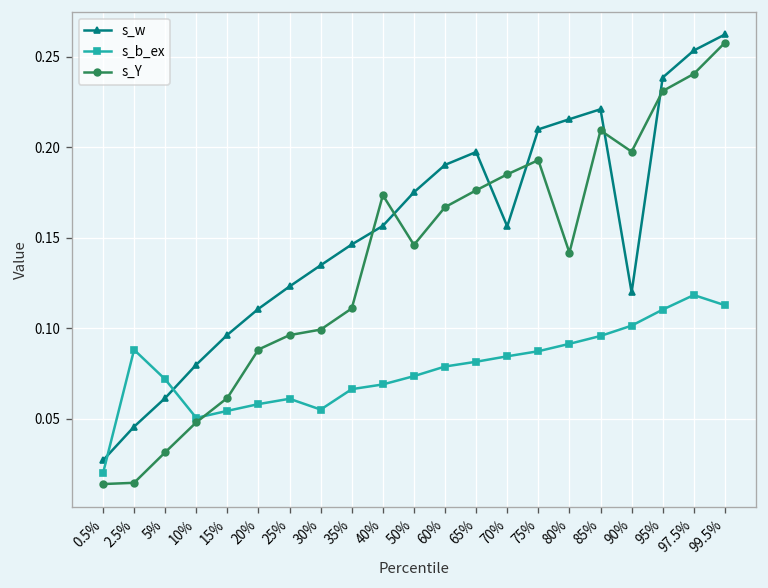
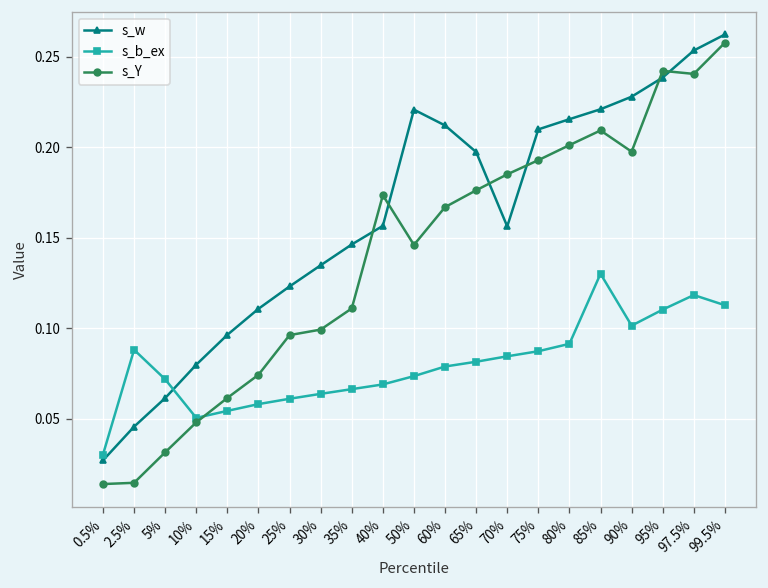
  {
    "s_w": {
      "0.5%": 0.027,
      "2.5%": 0.046,
      "5%": 0.061,
      "10%": 0.080,
      "15%": 0.096,
      "20%": 0.111,
      "25%": 0.123,
      "30%": 0.135,
      "35%": 0.146,
      "40%": 0.157,
-     "50%": 0.175,
-     "60%": 0.190,
+     "50%": 0.221,
+     "60%": 0.212,
      "65%": 0.197,
      "70%": 0.156,
      "75%": 0.210,
      "80%": 0.215,
      "85%": 0.221,
-     "90%": 0.120,
+     "90%": 0.228,
      "95%": 0.239,
      "97.5%": 0.253,
      "99.5%": 0.262
    },
    "s_b_ex": {
-     "0.5%": 0.020,
+     "0.5%": 0.030,
      "2.5%": 0.088,
      "5%": 0.072,
      "10%": 0.050,
      "15%": 0.054,
      "20%": 0.058,
      "25%": 0.061,
-     "30%": 0.055,
+     "30%": 0.064,
      "35%": 0.066,
      "40%": 0.069,
      "50%": 0.073,
      "60%": 0.079,
      "65%": 0.081,
      "70%": 0.084,
      "75%": 0.087,
      "80%": 0.091,
-     "85%": 0.096,
+     "85%": 0.130,
      "90%": 0.101,
      "95%": 0.110,
      "97.5%": 0.118,
      "99.5%": 0.113
    },
    "s_Y": {
      "0.5%": 0.014,
      "2.5%": 0.015,
      "5%": 0.031,
      "10%": 0.048,
      "15%": 0.061,
-     "20%": 0.088,
+     "20%": 0.074,
      "25%": 0.096,
      "30%": 0.099,
      "35%": 0.111,
      "40%": 0.173,
      "50%": 0.146,
      "60%": 0.167,
      "65%": 0.176,
      "70%": 0.185,
      "75%": 0.193,
-     "80%": 0.142,
+     "80%": 0.201,
      "85%": 0.209,
      "90%": 0.198,
-     "95%": 0.231,
+     "95%": 0.242,
      "97.5%": 0.241,
      "99.5%": 0.258
    }
  }
